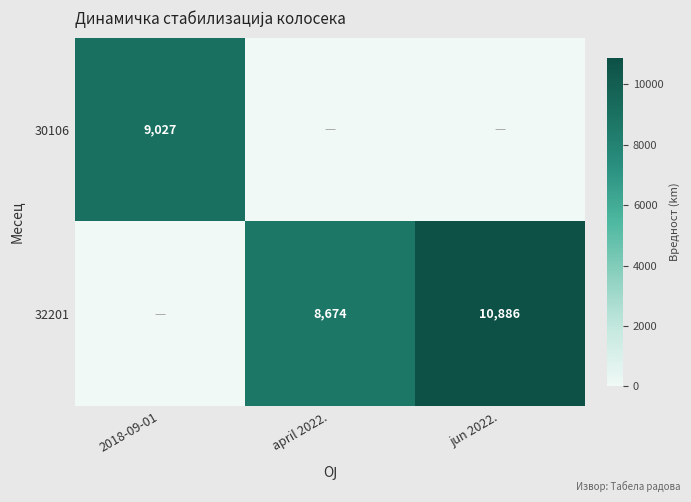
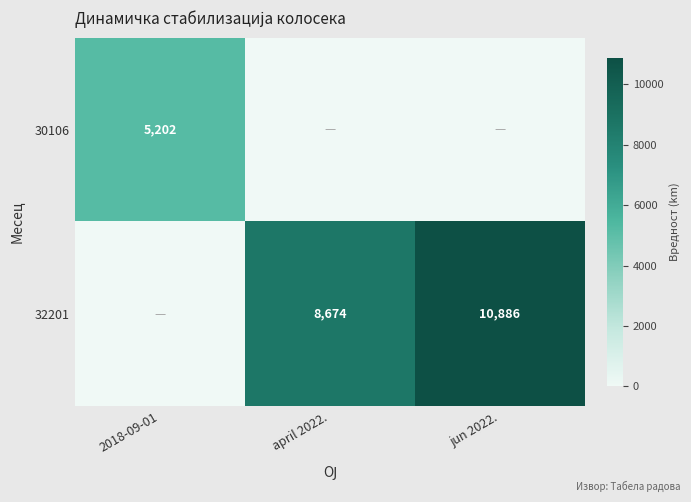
  {
    "30106": {
-     "2018-09-01": "9,027"
+     "2018-09-01": "5,202"
    },
    "32201": {
      "april 2022.": "8,674",
      "jun 2022.": "10,886"
    }
  }
